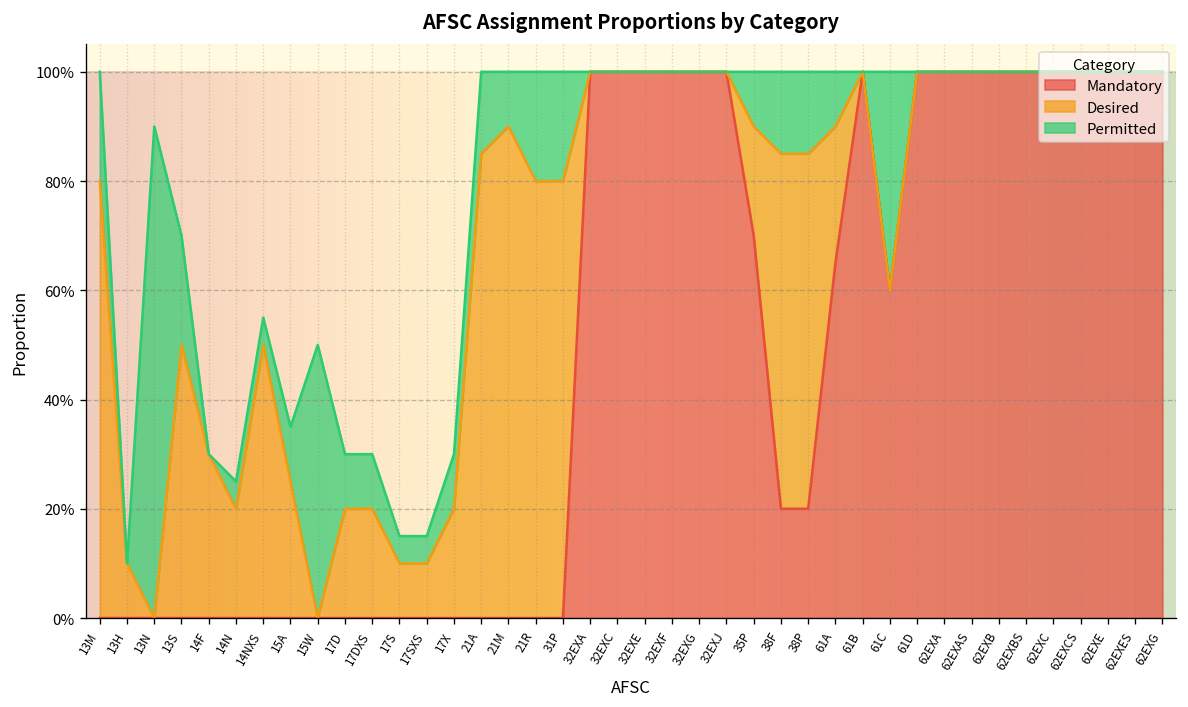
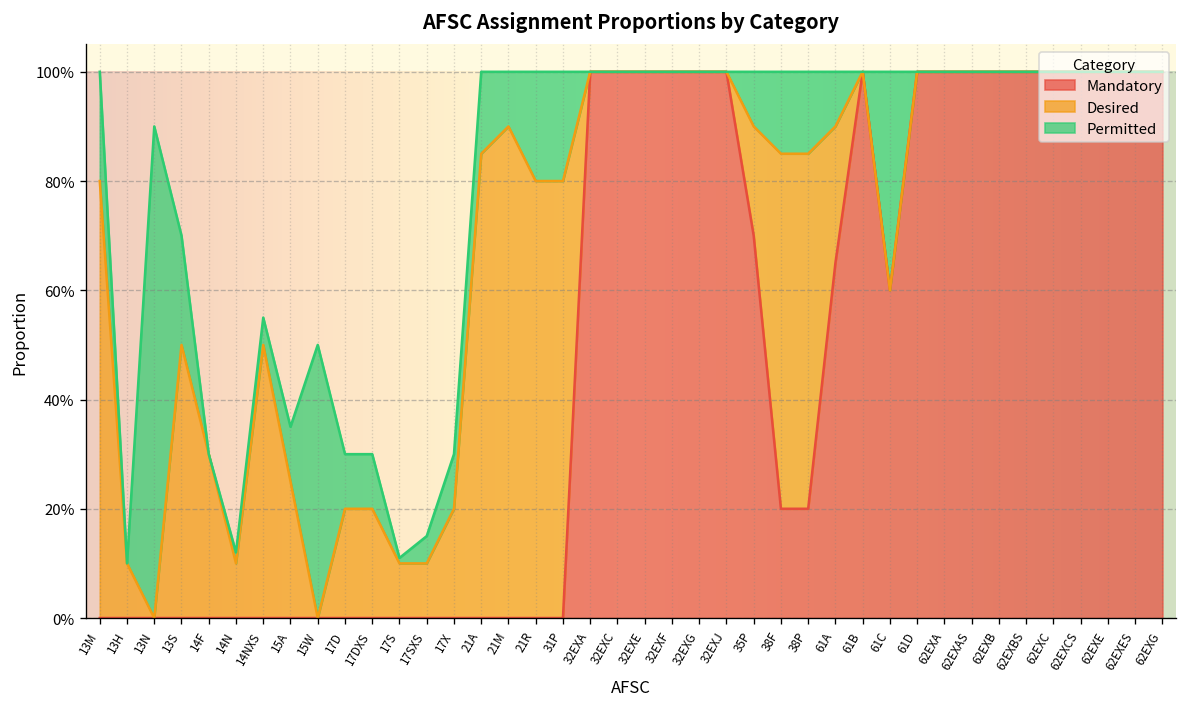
  {
    "Mandatory": {
      "13M": "0%",
      "13H": "0%",
      "13S": "0%",
      "14F": "0%",
      "14N": "0%",
      "14NXS": "0%",
      "15A": "0%",
      "17D": "0%",
      "17DXS": "0%",
      "17S": "0%",
      "17SXS": "0%",
      "17X": "0%",
      "21A": "0%",
      "21M": "0%",
      "21R": "0%",
      "31P": "0%",
      "35P": "70%",
      "38F": "20%",
      "38P": "20%",
      "61A": "65%"
    },
    "Desired": {
      "13M": "80%",
      "13S": "50%",
-     "14N": "20%",
+     "14N": "10%",
      "14NXS": "50%",
      "15A": "25%",
      "17D": "20%",
      "17DXS": "20%",
      "17S": "10%",
      "17SXS": "10%",
      "17X": "20%",
      "21A": "85%",
      "21M": "90%",
      "21R": "80%",
      "31P": "80%",
      "35P": "90%",
      "38F": "85%",
      "38P": "85%",
      "61A": "90%"
    },
    "Permitted": {
      "13M": "20%",
      "13N": "90%",
      "13S": "20%",
-     "14N": "5%",
+     "14N": "2%",
      "14NXS": "5%",
      "15A": "10%",
      "15W": "50%",
      "17D": "10%",
      "17DXS": "10%",
-     "17S": "5%",
+     "17S": "1%",
      "17SXS": "5%",
      "17X": "10%",
      "21A": "15%",
      "21M": "10%",
      "21R": "20%",
      "31P": "20%",
      "35P": "10%",
      "38F": "15%",
      "38P": "15%",
      "61A": "10%",
      "61C": "40%"
    }
  }
